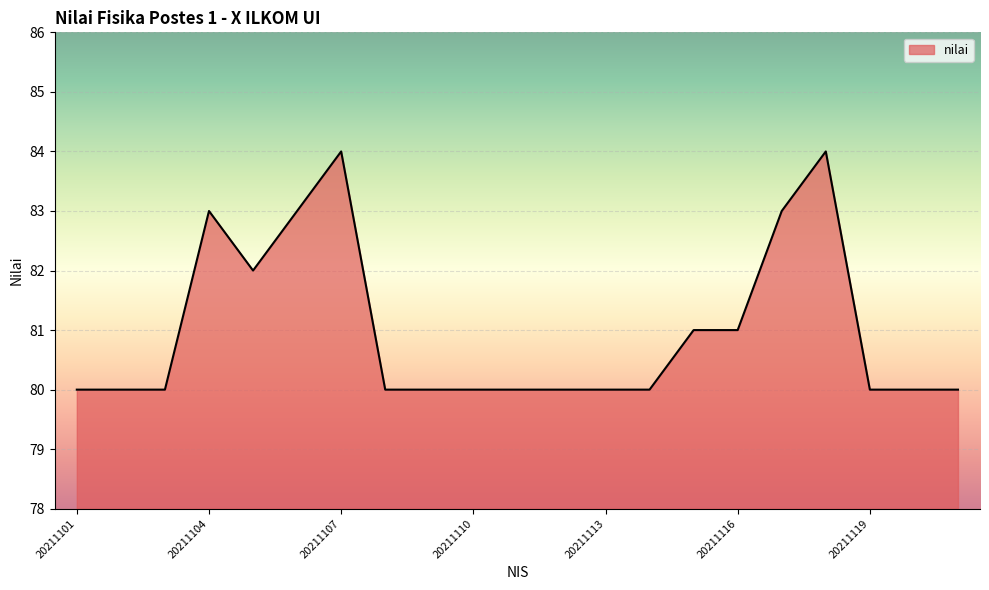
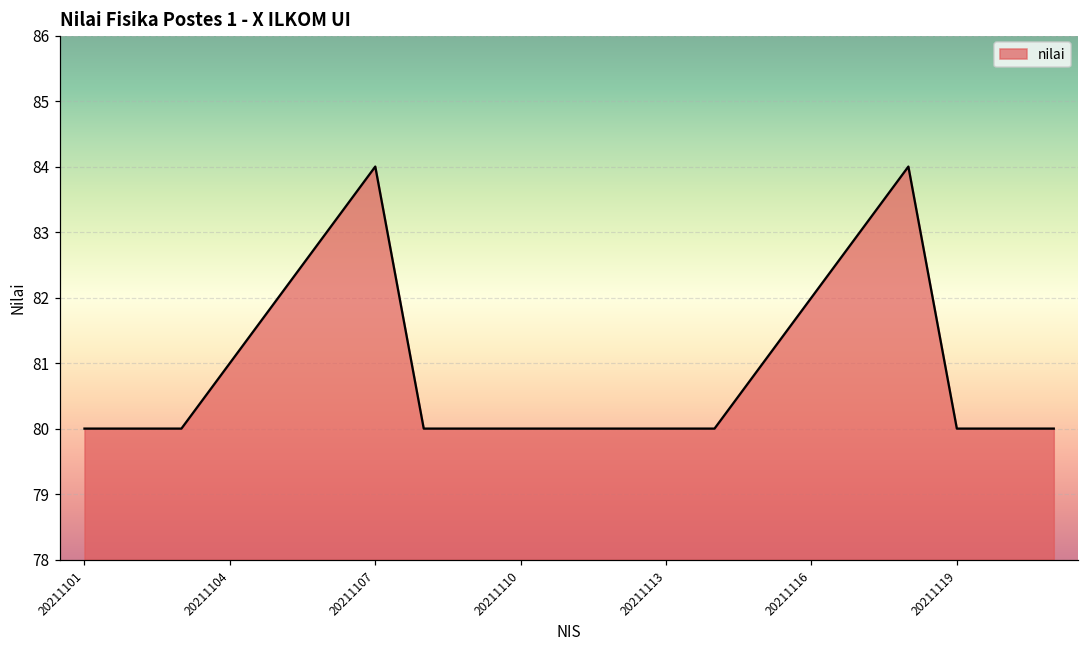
  {
    "20211101": 80,
-   "20211104": 83,
+   "20211104": 81,
    "20211107": 84,
    "20211110": 80,
    "20211113": 80,
-   "20211116": 81,
+   "20211116": 82,
    "20211119": 80
  }
